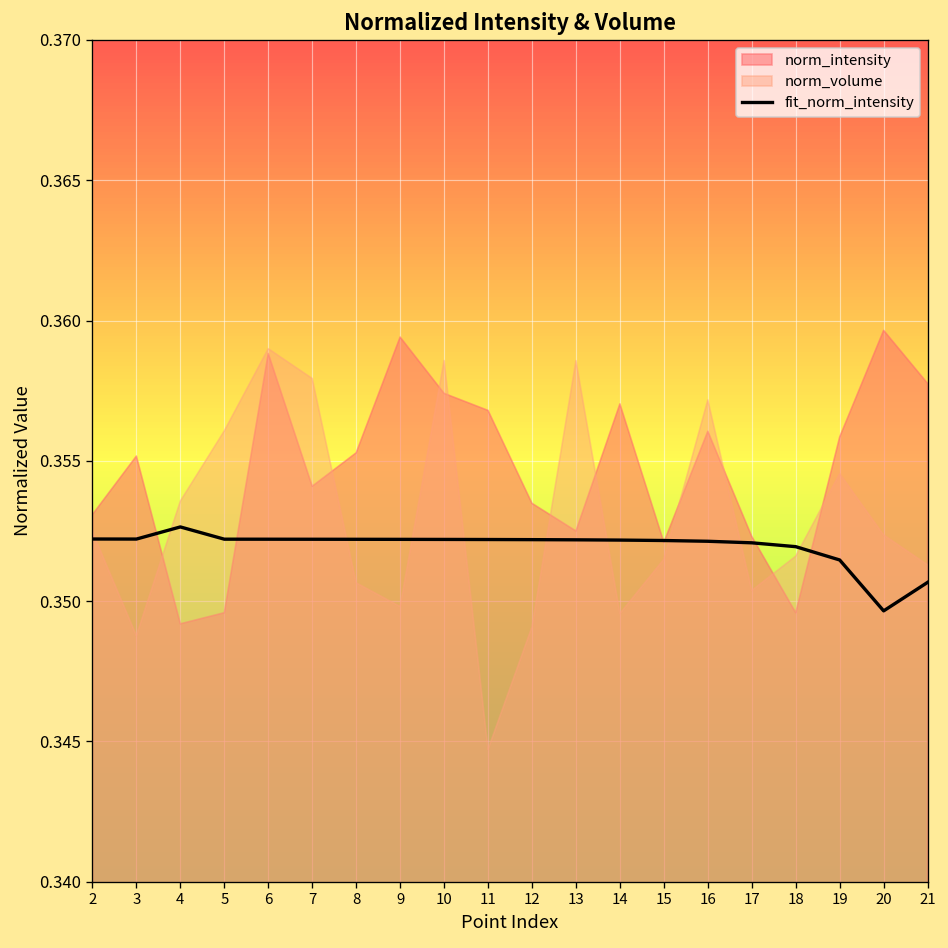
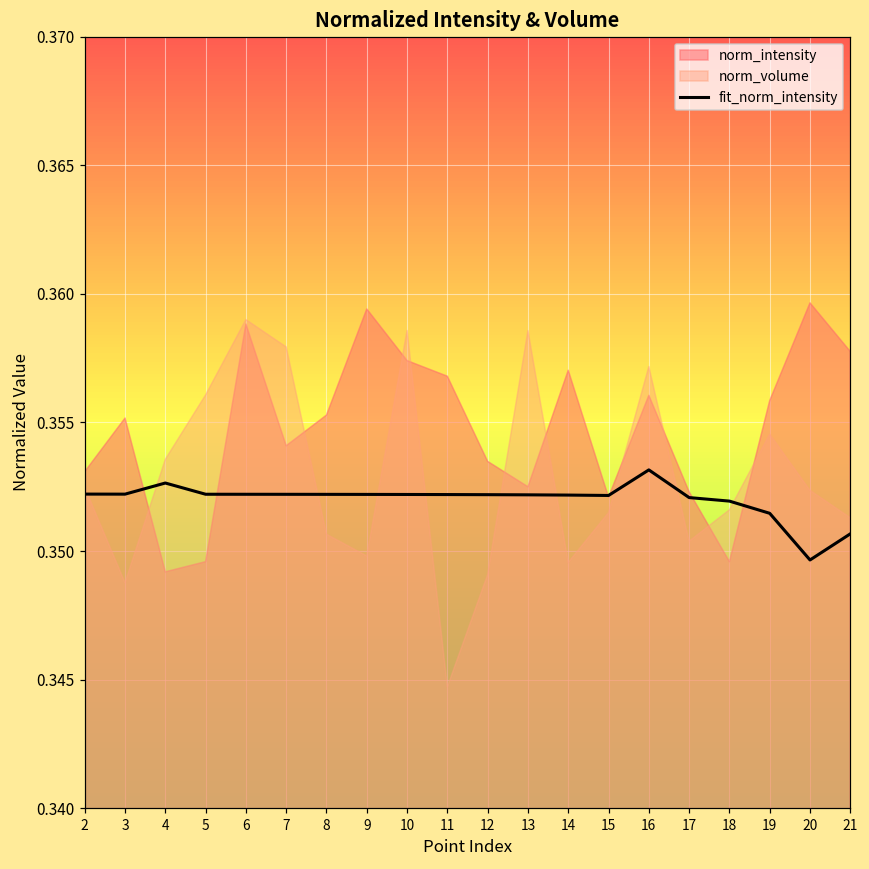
  {
    "fit_norm_intensity": {
      "2": 0.3522,
      "3": 0.3522,
      "4": 0.3526,
      "5": 0.3522,
      "6": 0.3522,
      "7": 0.3522,
      "8": 0.3522,
      "9": 0.3522,
      "10": 0.3522,
      "11": 0.3522,
      "12": 0.3522,
      "13": 0.3522,
      "14": 0.3522,
-     "16": 0.3521,
+     "16": 0.3532,
      "17": 0.3521,
      "18": 0.3519,
      "19": 0.3515,
      "20": 0.3497,
      "21": 0.3507
    }
  }
